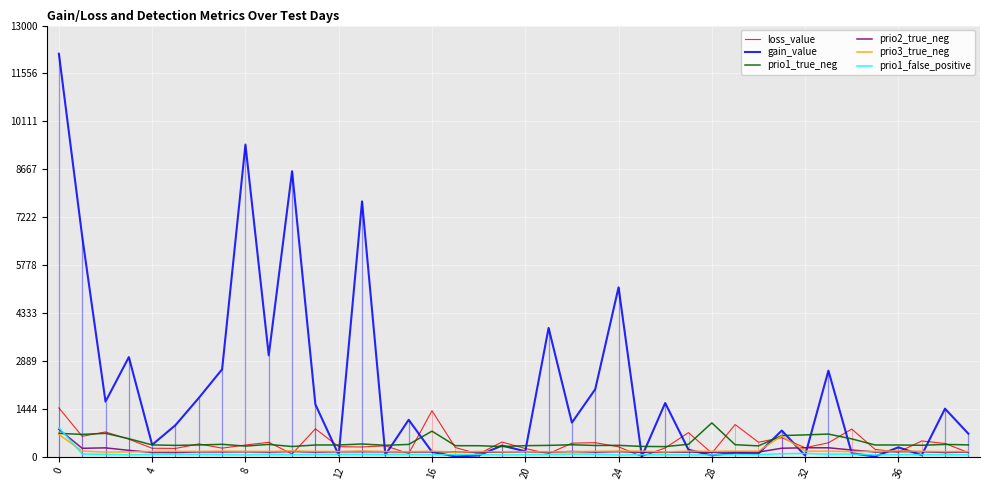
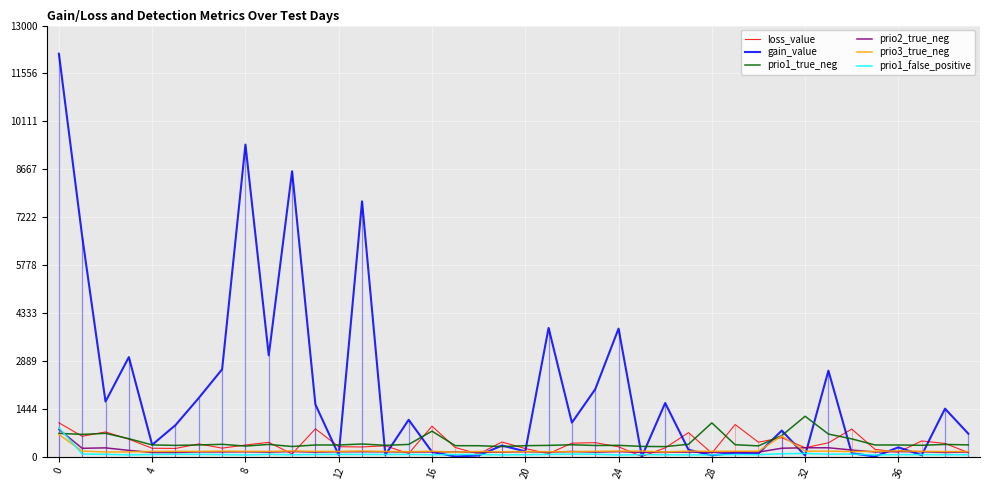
  {
    "loss_value": {
-     "0": 1500,
+     "0": 1000,
      "4": 200,
-     "16": 1400,
+     "16": 900,
      "20": 200
    },
    "gain_value": {
      "0": 12200,
      "8": 9400,
-     "24": 5100
+     "24": 3900
    },
    "prio1_true_neg": {
      "16": 800,
      "20": 300,
      "28": 1000,
-     "32": 700
+     "32": 1200
    },
    "prio1_false_positive": {
      "8": 0,
      "16": 100,
      "20": 100,
      "24": 0,
      "36": 100
    }
  }
